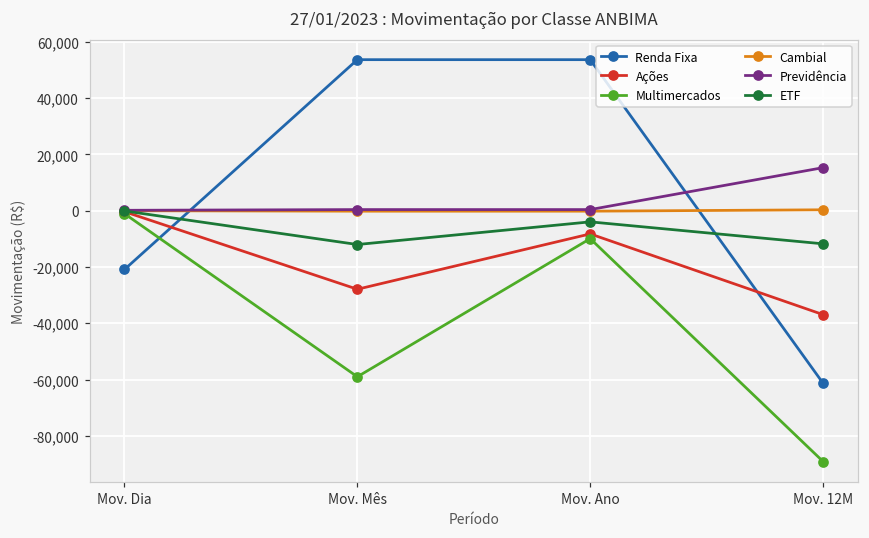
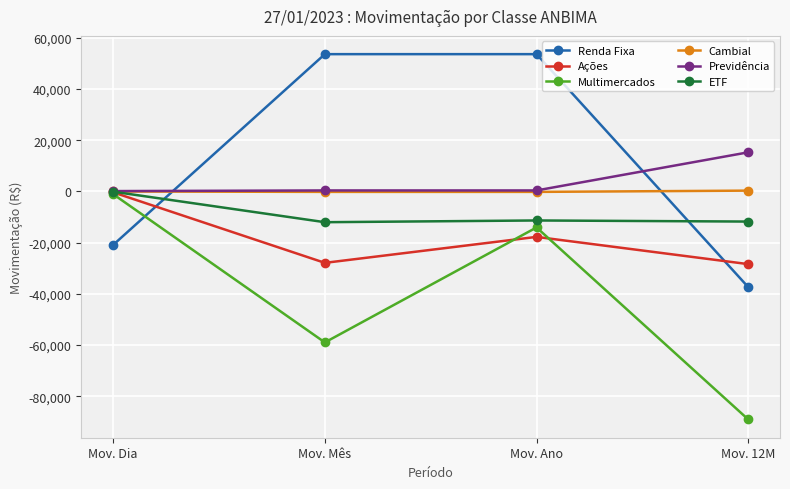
  {
    "Renda Fixa": {
      "Mov. Dia": "-21,000",
      "Mov. Mês": "54,000",
      "Mov. Ano": "54,000",
-     "Mov. 12M": "-61,000"
+     "Mov. 12M": "-37,000"
    },
    "Ações": {
      "Mov. Mês": "-28,000",
-     "Mov. Ano": "-8,000",
-     "Mov. 12M": "-37,000"
+     "Mov. Ano": "-18,000",
+     "Mov. 12M": "-28,000"
    },
    "Multimercados": {
      "Mov. Mês": "-59,000",
-     "Mov. Ano": "-10,000",
+     "Mov. Ano": "-14,000",
      "Mov. 12M": "-89,000"
    },
    "Cambial": {
      "Mov. 12M": "0"
    },
    "Previdência": {
      "Mov. 12M": "15,000"
    },
    "ETF": {
      "Mov. Mês": "-12,000",
-     "Mov. Ano": "-4,000",
+     "Mov. Ano": "-11,000",
      "Mov. 12M": "-12,000"
    }
  }
